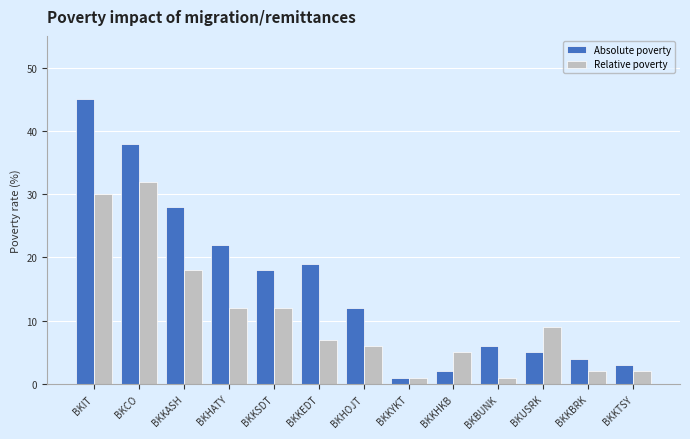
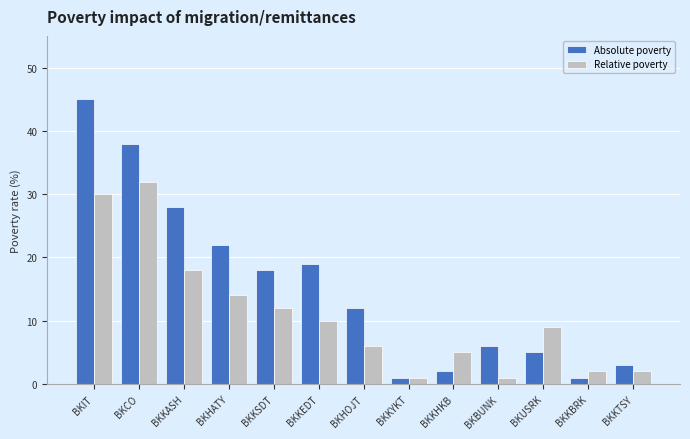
  {
    "Absolute poverty": {
      "BKIT": 45,
      "BKCO": 38,
      "BKKASH": 28,
      "BKHATY": 22,
      "BKKSDT": 18,
      "BKKEDT": 19,
      "BKHOJT": 12,
      "BKKYKT": 1,
      "BKKHKB": 2,
      "BKBUNK": 6,
      "BKUSRK": 5,
-     "BKKBRK": 4,
+     "BKKBRK": 1,
      "BKKTSY": 3
    },
    "Relative poverty": {
      "BKIT": 30,
      "BKCO": 32,
      "BKKASH": 18,
-     "BKHATY": 12,
+     "BKHATY": 14,
      "BKKSDT": 12,
-     "BKKEDT": 7,
+     "BKKEDT": 10,
      "BKHOJT": 6,
      "BKKYKT": 1,
      "BKKHKB": 5,
      "BKBUNK": 1,
      "BKUSRK": 9,
      "BKKBRK": 2,
      "BKKTSY": 2
    }
  }
